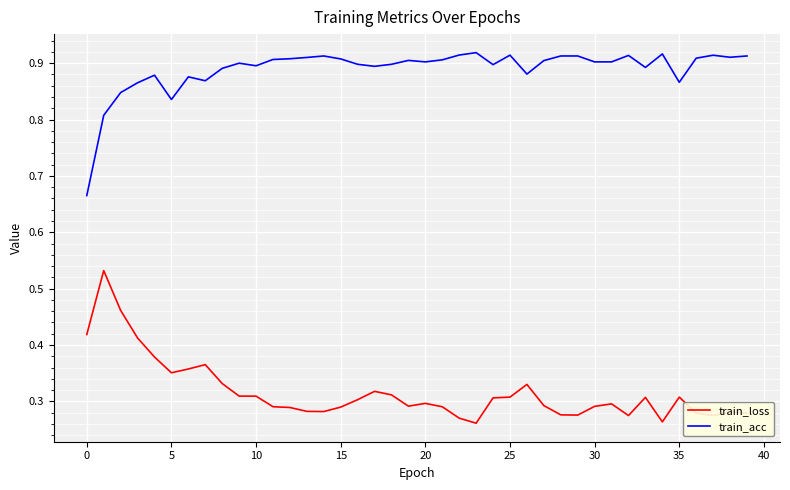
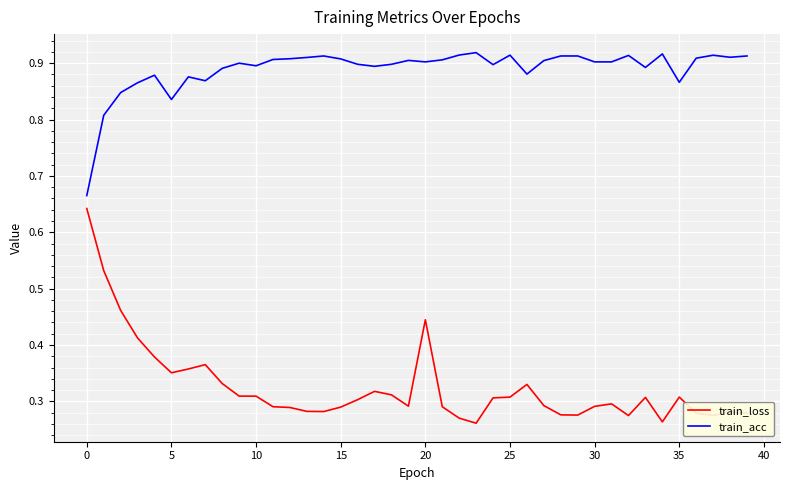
  {
    "train_loss": {
-     "0": 0.42,
+     "0": 0.64,
      "5": 0.35,
      "10": 0.31,
      "15": 0.29,
-     "20": 0.30,
+     "20": 0.44,
      "25": 0.31,
      "30": 0.29,
      "35": 0.31
    },
    "train_acc": {
      "0": 0.67,
      "5": 0.84,
      "10": 0.90,
      "15": 0.91,
      "20": 0.90,
      "25": 0.91,
      "30": 0.90,
      "35": 0.87
    }
  }
